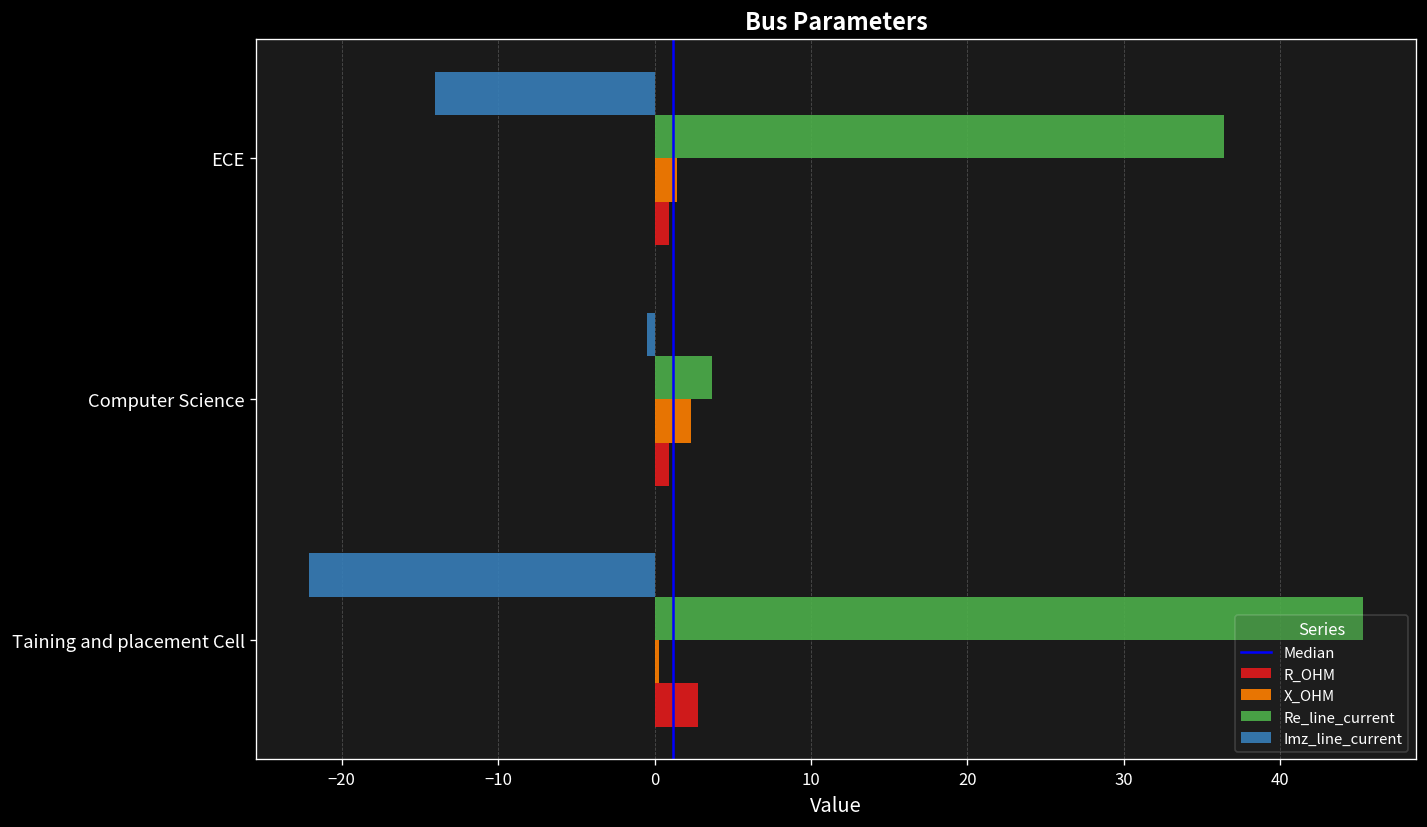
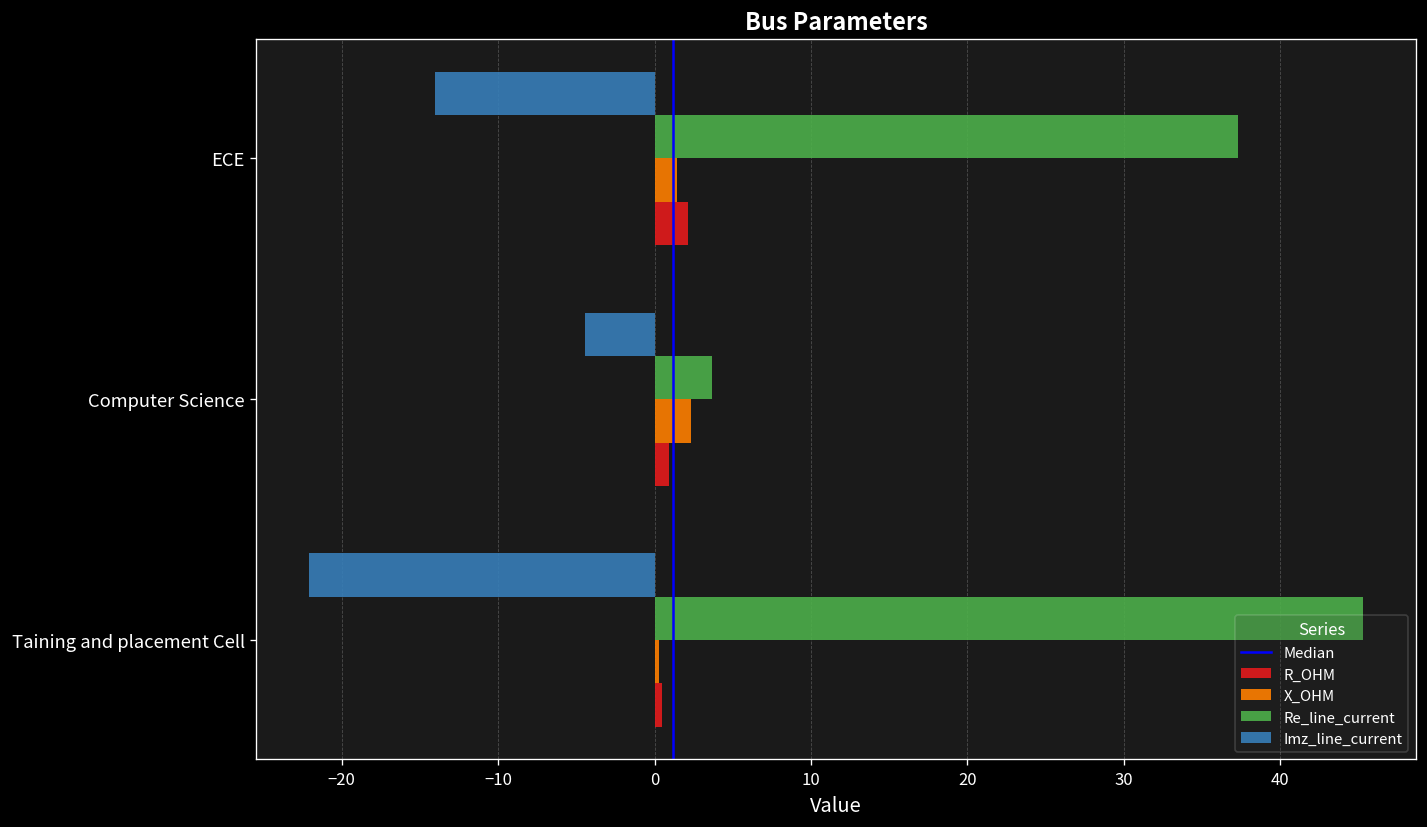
  {
    "R_OHM": {
-     "ECE": 0.9,
+     "ECE": 2.2,
      "Computer Science": 0.9,
-     "Taining and placement Cell": 2.8
+     "Taining and placement Cell": 0.5
    },
    "X_OHM": {
      "ECE": 1.4,
      "Computer Science": 2.3,
      "Taining and placement Cell": 0.3
    },
    "Re_line_current": {
-     "ECE": 36.4,
+     "ECE": 37.3,
      "Computer Science": 3.7
    },
    "Imz_line_current": {
      "ECE": -14.1,
-     "Computer Science": -0.5,
+     "Computer Science": -4.4,
      "Taining and placement Cell": -22.1
    }
  }
